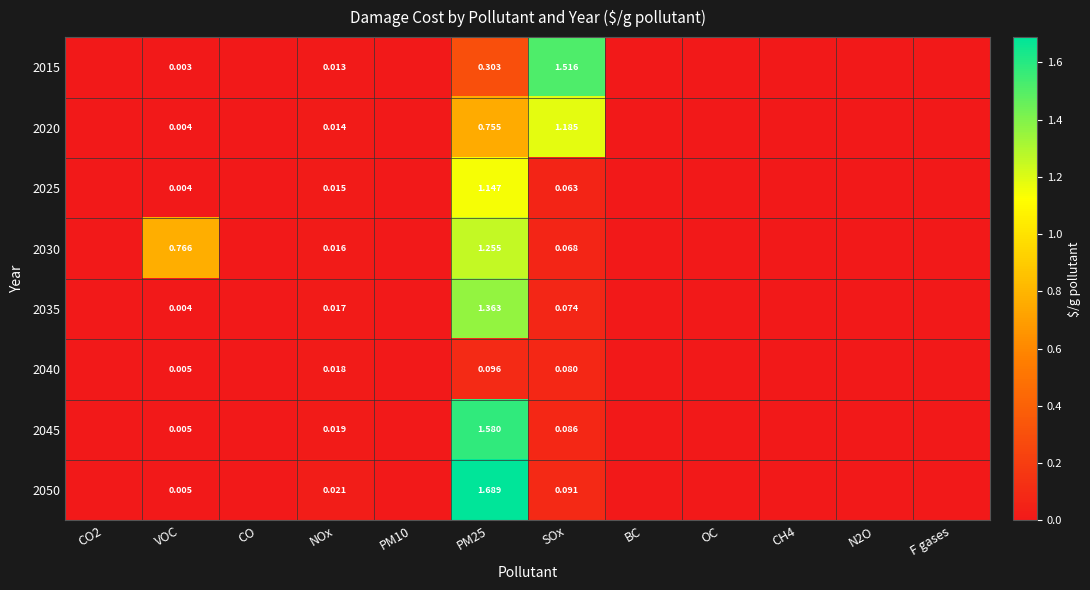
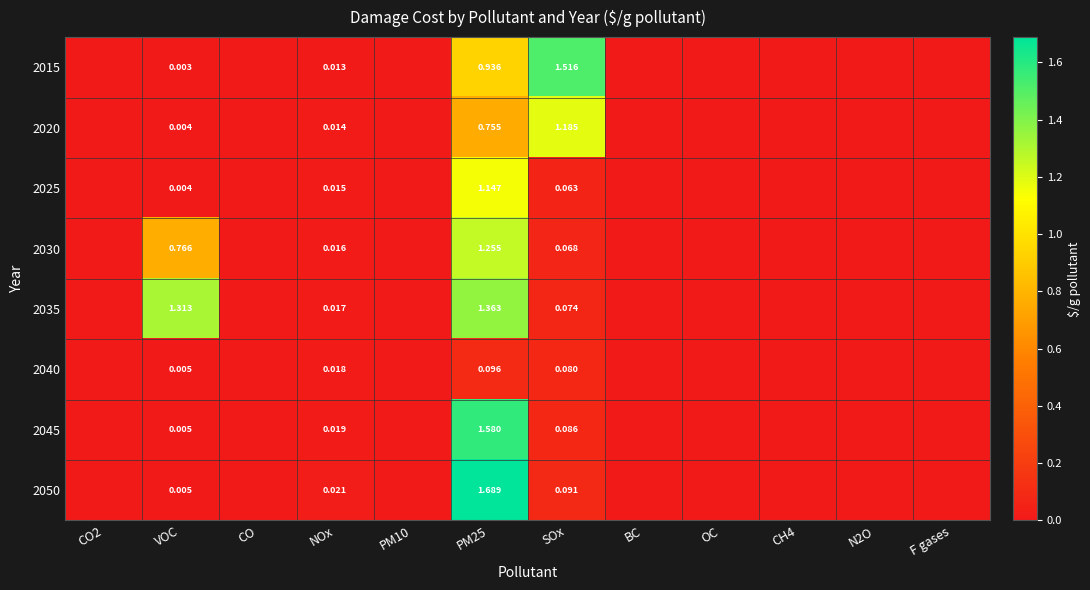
  {
    "2015": {
      "VOC": 0.003,
      "NOx": 0.013,
-     "PM25": 0.303,
+     "PM25": 0.936,
      "SOx": 1.516
    },
    "2020": {
      "VOC": 0.004,
      "NOx": 0.014,
      "PM25": 0.755,
      "SOx": 1.185
    },
    "2025": {
      "VOC": 0.004,
      "NOx": 0.015,
      "PM25": 1.147,
      "SOx": 0.063
    },
    "2030": {
      "VOC": 0.766,
      "NOx": 0.016,
      "PM25": 1.255,
      "SOx": 0.068
    },
    "2035": {
-     "VOC": 0.004,
+     "VOC": 1.313,
      "NOx": 0.017,
      "PM25": 1.363,
      "SOx": 0.074
    },
    "2040": {
      "VOC": 0.005,
      "NOx": 0.018,
      "PM25": 0.096,
      "SOx": 0.080
    },
    "2045": {
      "VOC": 0.005,
      "NOx": 0.019,
      "PM25": 1.580,
      "SOx": 0.086
    },
    "2050": {
      "VOC": 0.005,
      "NOx": 0.021,
      "PM25": 1.689,
      "SOx": 0.091
    }
  }
